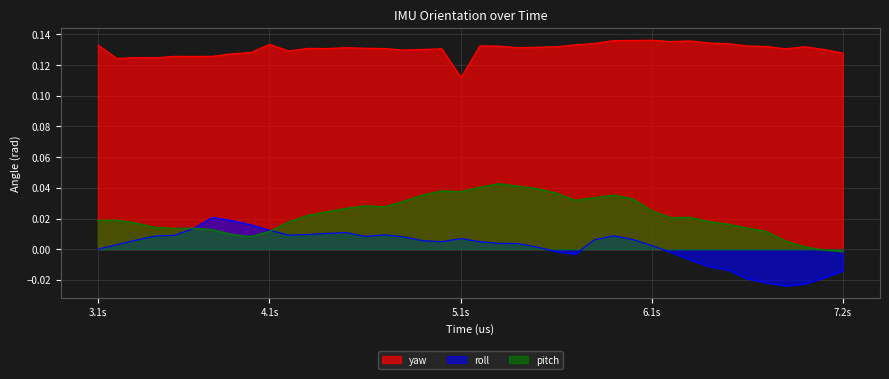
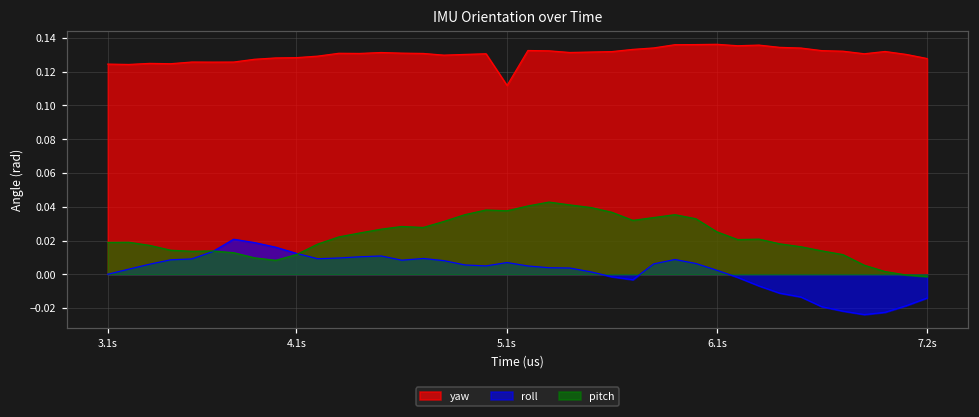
  {
    "yaw": {
-     "3.1s": 0.133,
-     "4.1s": 0.134,
+     "3.1s": 0.124,
+     "4.1s": 0.128,
      "5.1s": 0.112,
      "6.1s": 0.136,
      "7.2s": 0.128
    }
  }
